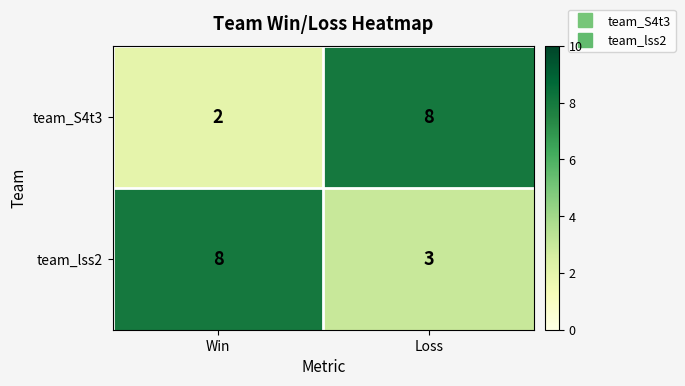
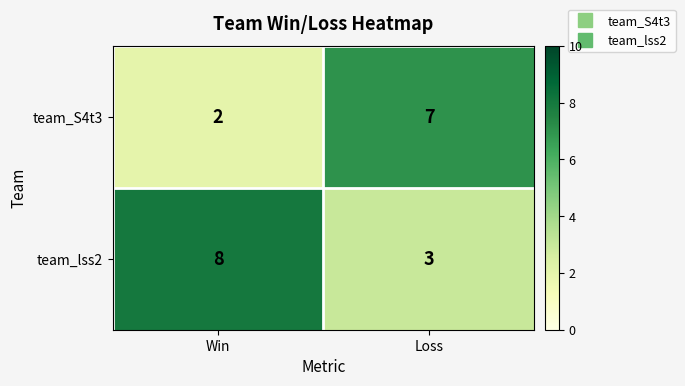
  {
    "team_S4t3": {
      "Win": 2,
-     "Loss": 8
+     "Loss": 7
    },
    "team_lss2": {
      "Win": 8,
      "Loss": 3
    }
  }
